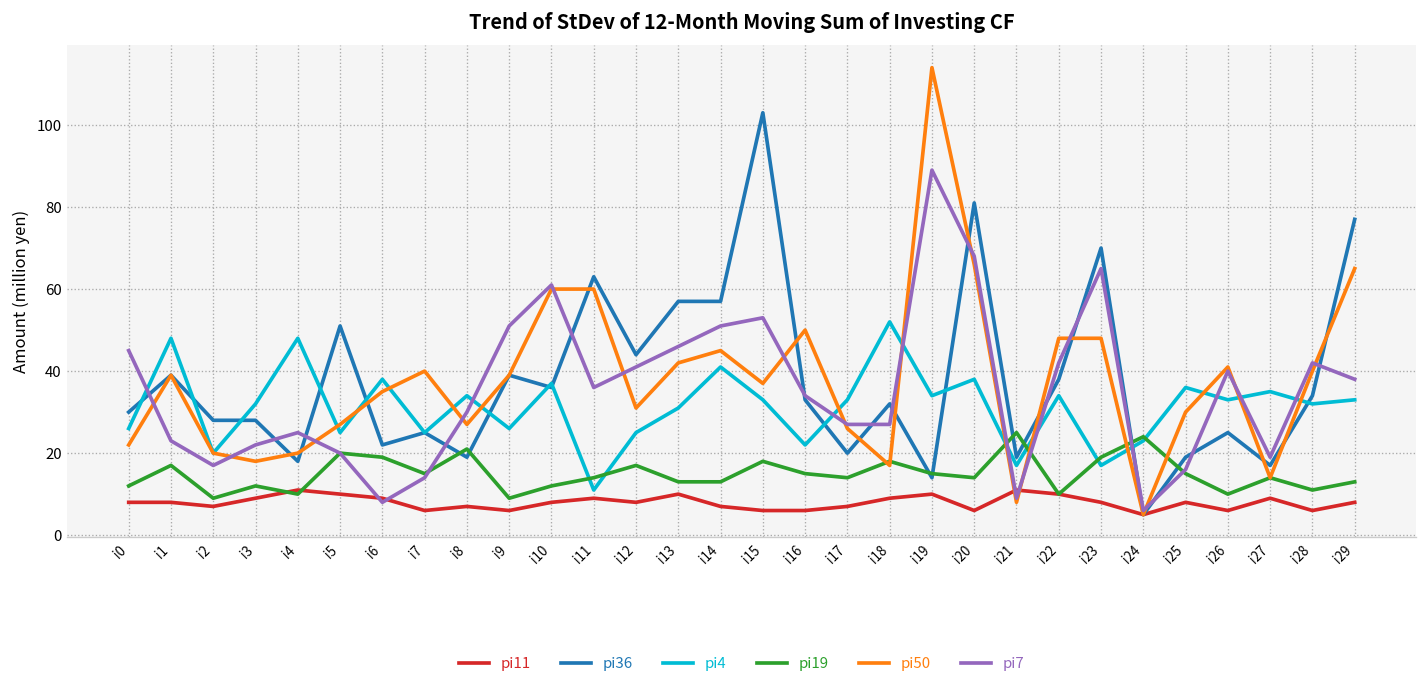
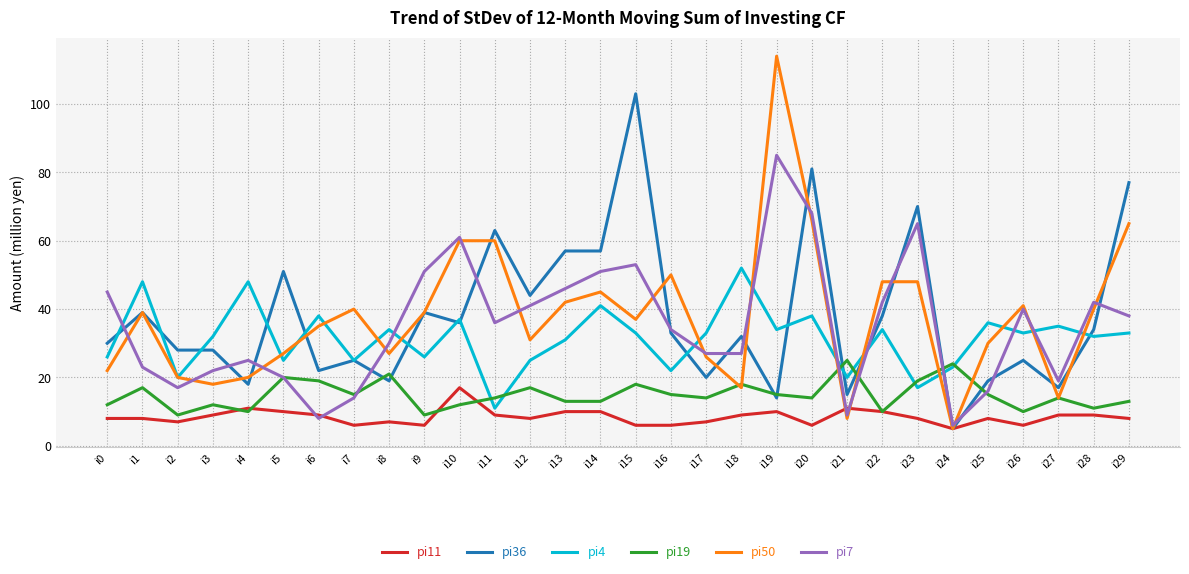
  {
    "pi11": {
      "i0": 8,
      "i1": 8,
      "i2": 7,
      "i3": 9,
      "i4": 11,
      "i5": 10,
      "i6": 9,
      "i7": 6,
      "i8": 7,
      "i9": 6,
-     "i10": 8,
+     "i10": 17,
      "i11": 9,
      "i12": 8,
      "i13": 10,
-     "i14": 7,
+     "i14": 10,
      "i15": 6,
      "i16": 6,
      "i17": 7,
      "i18": 9,
      "i19": 10,
      "i20": 6,
      "i21": 11,
      "i23": 8,
      "i25": 8,
      "i26": 6,
      "i27": 9,
-     "i28": 6,
+     "i28": 9,
      "i29": 8
    },
    "pi36": {
      "i0": 30,
      "i2": 28,
      "i3": 28,
      "i4": 18,
      "i5": 51,
      "i6": 22,
      "i8": 19,
      "i10": 36,
      "i11": 63,
      "i12": 44,
      "i13": 57,
      "i14": 57,
      "i15": 103,
      "i16": 33,
      "i17": 20,
      "i18": 32,
      "i19": 14,
      "i20": 81,
-     "i21": 19,
+     "i21": 15,
      "i22": 38,
      "i23": 70,
      "i25": 19,
      "i26": 25,
      "i27": 17,
      "i28": 34,
      "i29": 77
    },
    "pi4": {
      "i0": 26,
      "i1": 48,
      "i3": 32,
      "i4": 48,
      "i5": 25,
      "i6": 38,
      "i8": 34,
      "i9": 26,
      "i10": 37,
      "i11": 11,
      "i12": 25,
      "i13": 31,
      "i14": 41,
      "i15": 33,
      "i16": 22,
      "i17": 33,
      "i18": 52,
      "i19": 34,
      "i20": 38,
-     "i21": 17,
+     "i21": 20,
      "i22": 34,
      "i23": 17,
      "i24": 23,
      "i25": 36,
      "i26": 33,
      "i27": 35,
      "i28": 32,
      "i29": 33
    },
    "pi19": {
      "i0": 12,
      "i1": 17,
      "i2": 9,
      "i3": 12,
      "i4": 10,
      "i6": 19,
      "i7": 15,
      "i8": 21,
      "i9": 9,
      "i10": 12,
      "i11": 14,
      "i12": 17,
      "i13": 13,
      "i14": 13,
      "i15": 18,
      "i16": 15,
      "i17": 14,
      "i18": 18,
      "i19": 15,
      "i20": 14,
      "i21": 25,
      "i23": 19,
      "i24": 24,
      "i25": 15,
      "i26": 10,
      "i28": 11,
      "i29": 13
    },
    "pi50": {
      "i0": 22,
      "i3": 18,
      "i4": 20,
      "i5": 27,
      "i6": 35,
      "i7": 40,
      "i8": 27,
      "i10": 60,
      "i11": 60,
      "i12": 31,
      "i13": 42,
      "i14": 45,
      "i15": 37,
      "i16": 50,
      "i17": 26,
      "i18": 17,
      "i19": 114,
      "i20": 66,
      "i21": 8,
      "i22": 48,
      "i23": 48,
      "i25": 30,
      "i26": 41,
      "i28": 40,
      "i29": 65
    },
    "pi7": {
      "i0": 45,
      "i1": 23,
      "i2": 17,
      "i3": 22,
      "i4": 25,
      "i6": 8,
      "i7": 14,
      "i8": 30,
      "i9": 51,
      "i10": 61,
      "i11": 36,
      "i12": 41,
      "i13": 46,
      "i14": 51,
      "i15": 53,
      "i16": 34,
      "i17": 27,
      "i18": 27,
-     "i19": 89,
+     "i19": 85,
      "i20": 68,
      "i21": 9,
      "i22": 42,
      "i23": 65,
      "i24": 6,
      "i25": 16,
      "i26": 40,
      "i27": 19,
      "i28": 42,
      "i29": 38
    }
  }
